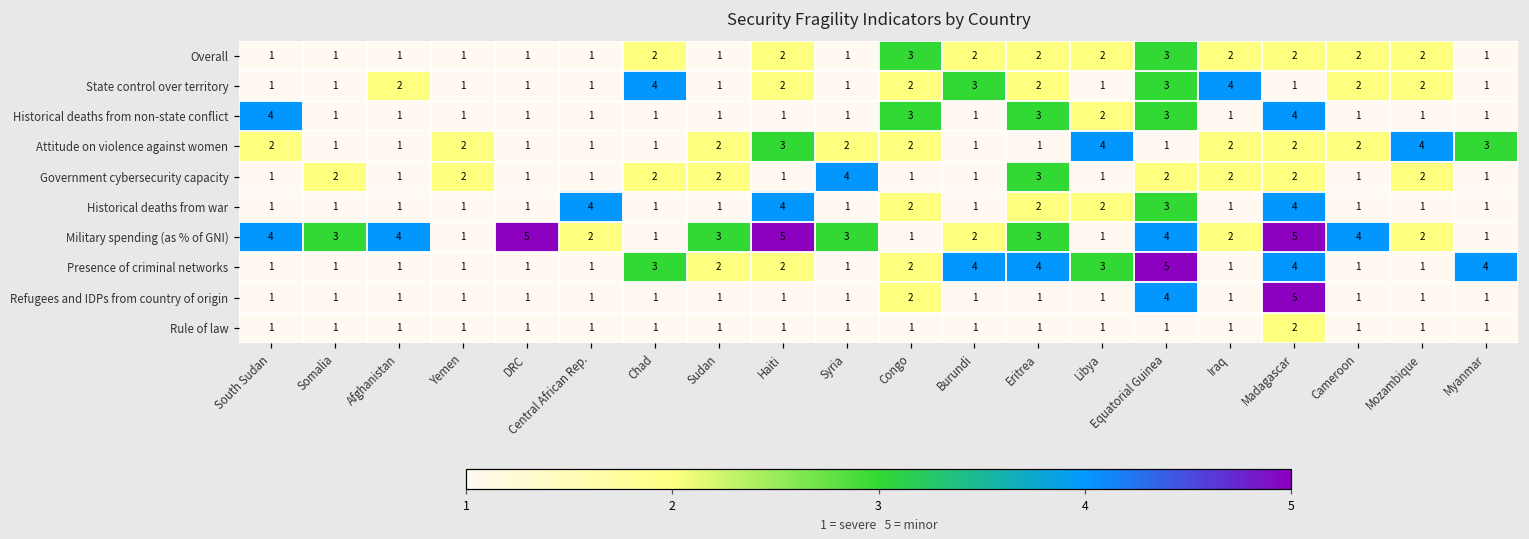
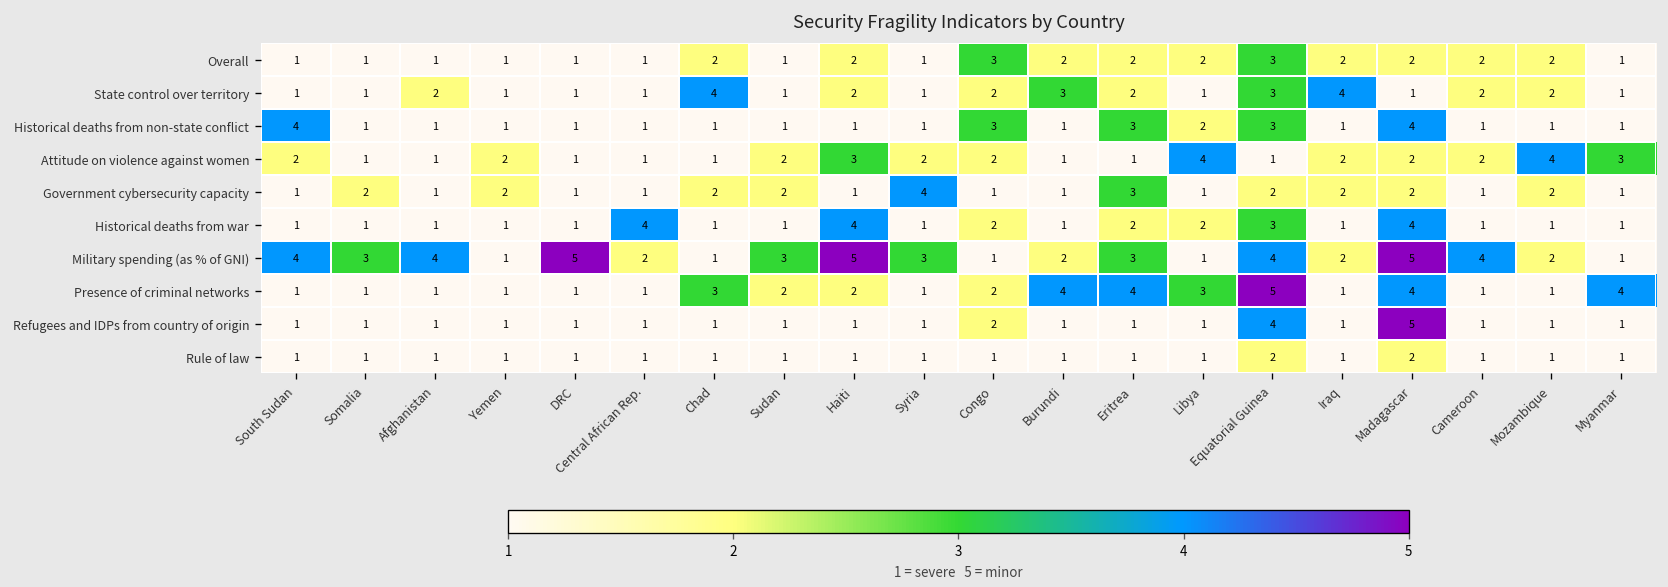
  {
    "Overall": {
      "South Sudan": 1,
      "Somalia": 1,
      "Afghanistan": 1,
      "Yemen": 1,
      "DRC": 1,
      "Central African Rep.": 1,
      "Chad": 2,
      "Sudan": 1,
      "Haiti": 2,
      "Syria": 1,
      "Congo": 3,
      "Burundi": 2,
      "Eritrea": 2,
      "Libya": 2,
      "Equatorial Guinea": 3,
      "Iraq": 2,
      "Madagascar": 2,
      "Cameroon": 2,
      "Mozambique": 2,
      "Myanmar": 1
    },
    "State control over territory": {
      "South Sudan": 1,
      "Somalia": 1,
      "Afghanistan": 2,
      "Yemen": 1,
      "DRC": 1,
      "Central African Rep.": 1,
      "Chad": 4,
      "Sudan": 1,
      "Haiti": 2,
      "Syria": 1,
      "Congo": 2,
      "Burundi": 3,
      "Eritrea": 2,
      "Libya": 1,
      "Equatorial Guinea": 3,
      "Iraq": 4,
      "Madagascar": 1,
      "Cameroon": 2,
      "Mozambique": 2,
      "Myanmar": 1
    },
    "Historical deaths from non-state conflict": {
      "South Sudan": 4,
      "Somalia": 1,
      "Afghanistan": 1,
      "Yemen": 1,
      "DRC": 1,
      "Central African Rep.": 1,
      "Chad": 1,
      "Sudan": 1,
      "Haiti": 1,
      "Syria": 1,
      "Congo": 3,
      "Burundi": 1,
      "Eritrea": 3,
      "Libya": 2,
      "Equatorial Guinea": 3,
      "Iraq": 1,
      "Madagascar": 4,
      "Cameroon": 1,
      "Mozambique": 1,
      "Myanmar": 1
    },
    "Attitude on violence against women": {
      "South Sudan": 2,
      "Somalia": 1,
      "Afghanistan": 1,
      "Yemen": 2,
      "DRC": 1,
      "Central African Rep.": 1,
      "Chad": 1,
      "Sudan": 2,
      "Haiti": 3,
      "Syria": 2,
      "Congo": 2,
      "Burundi": 1,
      "Eritrea": 1,
      "Libya": 4,
      "Equatorial Guinea": 1,
      "Iraq": 2,
      "Madagascar": 2,
      "Cameroon": 2,
      "Mozambique": 4,
      "Myanmar": 3
    },
    "Government cybersecurity capacity": {
      "South Sudan": 1,
      "Somalia": 2,
      "Afghanistan": 1,
      "Yemen": 2,
      "DRC": 1,
      "Central African Rep.": 1,
      "Chad": 2,
      "Sudan": 2,
      "Haiti": 1,
      "Syria": 4,
      "Congo": 1,
      "Burundi": 1,
      "Eritrea": 3,
      "Libya": 1,
      "Equatorial Guinea": 2,
      "Iraq": 2,
      "Madagascar": 2,
      "Cameroon": 1,
      "Mozambique": 2,
      "Myanmar": 1
    },
    "Historical deaths from war": {
      "South Sudan": 1,
      "Somalia": 1,
      "Afghanistan": 1,
      "Yemen": 1,
      "DRC": 1,
      "Central African Rep.": 4,
      "Chad": 1,
      "Sudan": 1,
      "Haiti": 4,
      "Syria": 1,
      "Congo": 2,
      "Burundi": 1,
      "Eritrea": 2,
      "Libya": 2,
      "Equatorial Guinea": 3,
      "Iraq": 1,
      "Madagascar": 4,
      "Cameroon": 1,
      "Mozambique": 1,
      "Myanmar": 1
    },
    "Military spending (as % of GNI)": {
      "South Sudan": 4,
      "Somalia": 3,
      "Afghanistan": 4,
      "Yemen": 1,
      "DRC": 5,
      "Central African Rep.": 2,
      "Chad": 1,
      "Sudan": 3,
      "Haiti": 5,
      "Syria": 3,
      "Congo": 1,
      "Burundi": 2,
      "Eritrea": 3,
      "Libya": 1,
      "Equatorial Guinea": 4,
      "Iraq": 2,
      "Madagascar": 5,
      "Cameroon": 4,
      "Mozambique": 2,
      "Myanmar": 1
    },
    "Presence of criminal networks": {
      "South Sudan": 1,
      "Somalia": 1,
      "Afghanistan": 1,
      "Yemen": 1,
      "DRC": 1,
      "Central African Rep.": 1,
      "Chad": 3,
      "Sudan": 2,
      "Haiti": 2,
      "Syria": 1,
      "Congo": 2,
      "Burundi": 4,
      "Eritrea": 4,
      "Libya": 3,
      "Equatorial Guinea": 5,
      "Iraq": 1,
      "Madagascar": 4,
      "Cameroon": 1,
      "Mozambique": 1,
      "Myanmar": 4
    },
    "Refugees and IDPs from country of origin": {
      "South Sudan": 1,
      "Somalia": 1,
      "Afghanistan": 1,
      "Yemen": 1,
      "DRC": 1,
      "Central African Rep.": 1,
      "Chad": 1,
      "Sudan": 1,
      "Haiti": 1,
      "Syria": 1,
      "Congo": 2,
      "Burundi": 1,
      "Eritrea": 1,
      "Libya": 1,
      "Equatorial Guinea": 4,
      "Iraq": 1,
      "Madagascar": 5,
      "Cameroon": 1,
      "Mozambique": 1,
      "Myanmar": 1
    },
    "Rule of law": {
      "South Sudan": 1,
      "Somalia": 1,
      "Afghanistan": 1,
      "Yemen": 1,
      "DRC": 1,
      "Central African Rep.": 1,
      "Chad": 1,
      "Sudan": 1,
      "Haiti": 1,
      "Syria": 1,
      "Congo": 1,
      "Burundi": 1,
      "Eritrea": 1,
      "Libya": 1,
-     "Equatorial Guinea": 1,
+     "Equatorial Guinea": 2,
      "Iraq": 1,
      "Madagascar": 2,
      "Cameroon": 1,
      "Mozambique": 1,
      "Myanmar": 1
    }
  }
